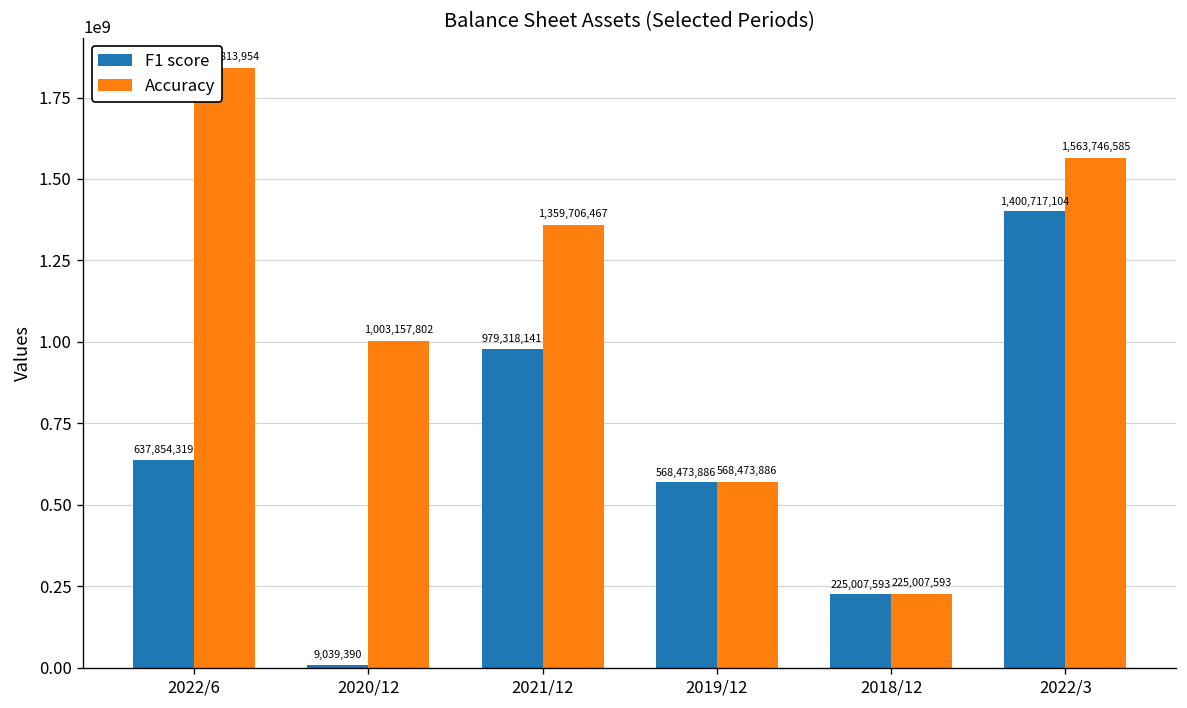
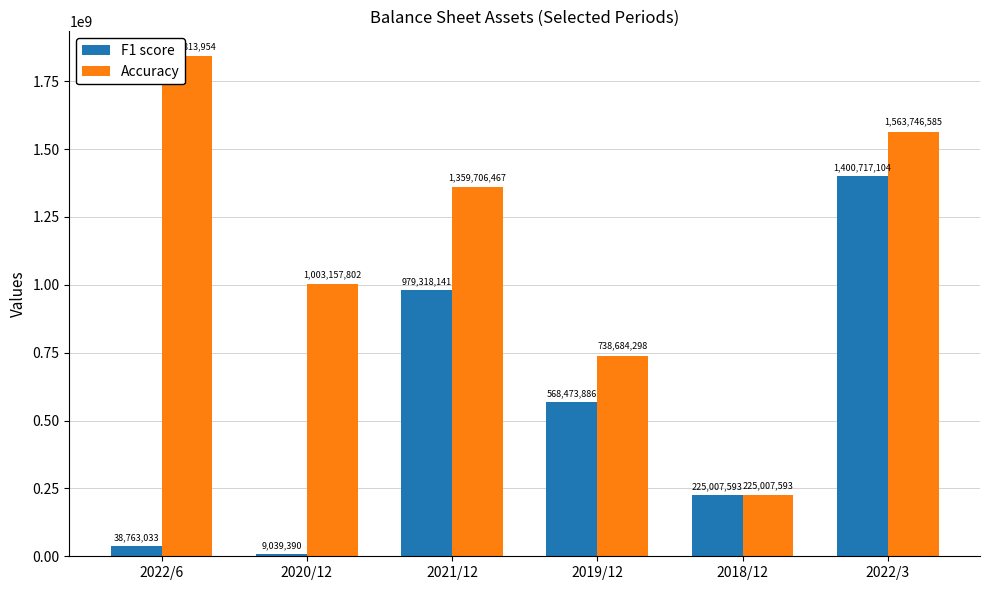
  {
    "F1 score": {
-     "2022/6": "637,854,319",
+     "2022/6": "38,763,033",
      "2020/12": "9,039,390",
      "2021/12": "979,318,141",
      "2019/12": "568,473,886",
      "2018/12": "225,007,593",
      "2022/3": "1,400,717,104"
    },
    "Accuracy": {
      "2020/12": "1,003,157,802",
      "2021/12": "1,359,706,467",
-     "2019/12": "568,473,886",
+     "2019/12": "738,684,298",
      "2018/12": "225,007,593",
      "2022/3": "1,563,746,585"
    }
  }
